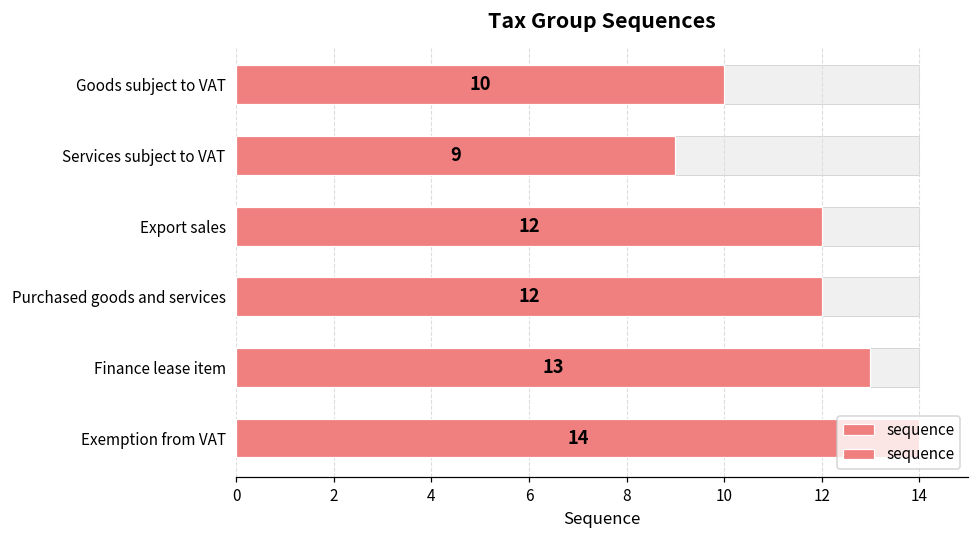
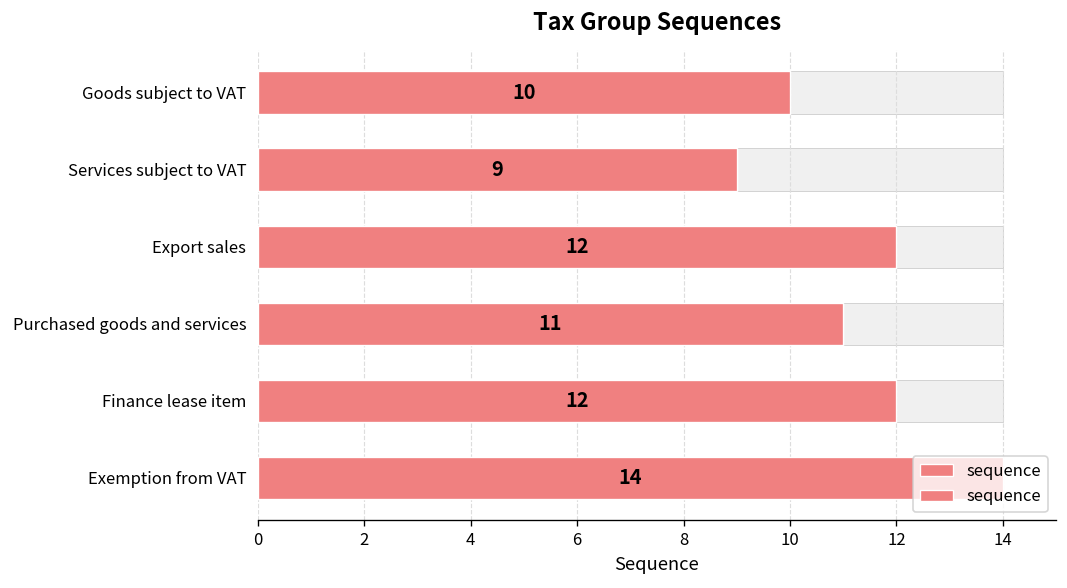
  {
    "sequence": {
-     "Purchased goods and services": 12,
-     "Finance lease item": 13
+     "Purchased goods and services": 11,
+     "Finance lease item": 12
    }
  }
